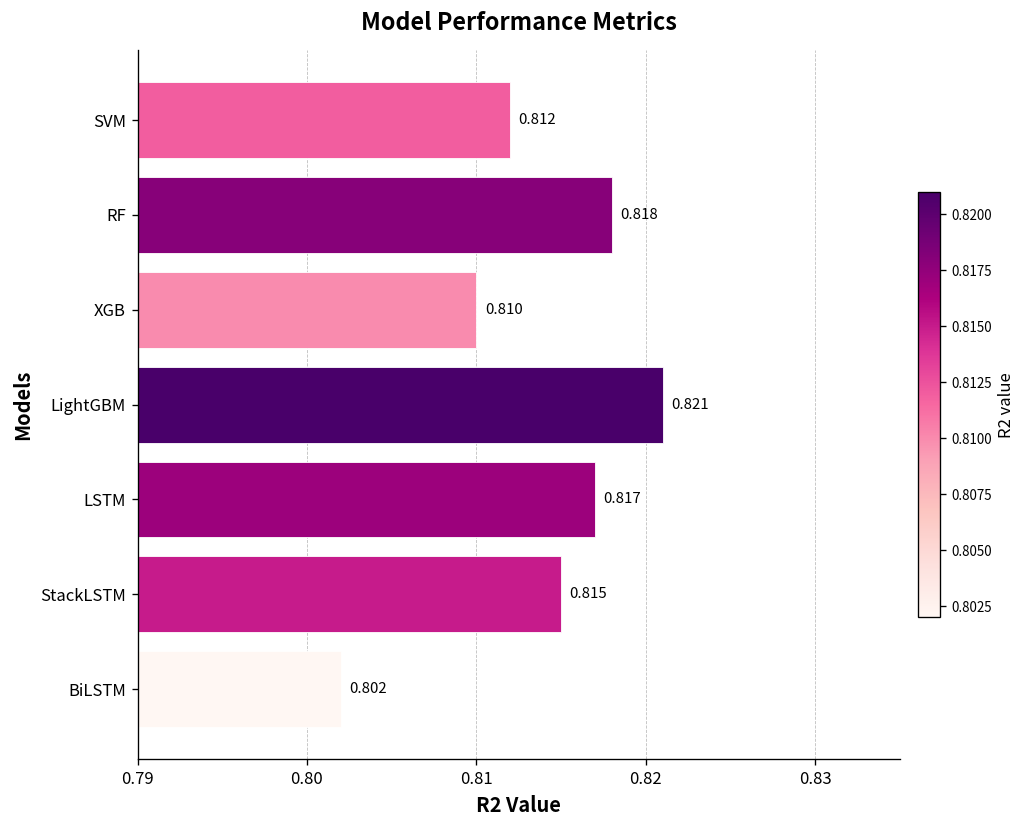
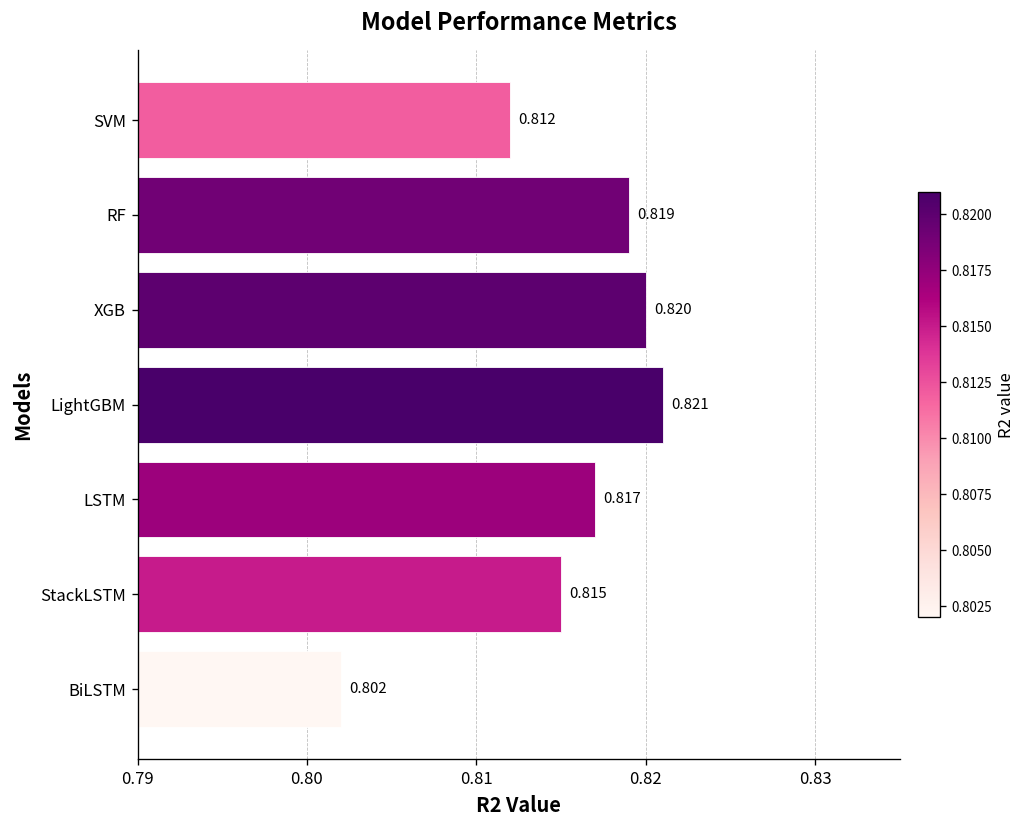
  {
    "SVM": 0.812,
-   "RF": 0.818,
-   "XGB": 0.810,
+   "RF": 0.819,
+   "XGB": 0.820,
    "LightGBM": 0.821,
    "LSTM": 0.817,
    "StackLSTM": 0.815,
    "BiLSTM": 0.802
  }
